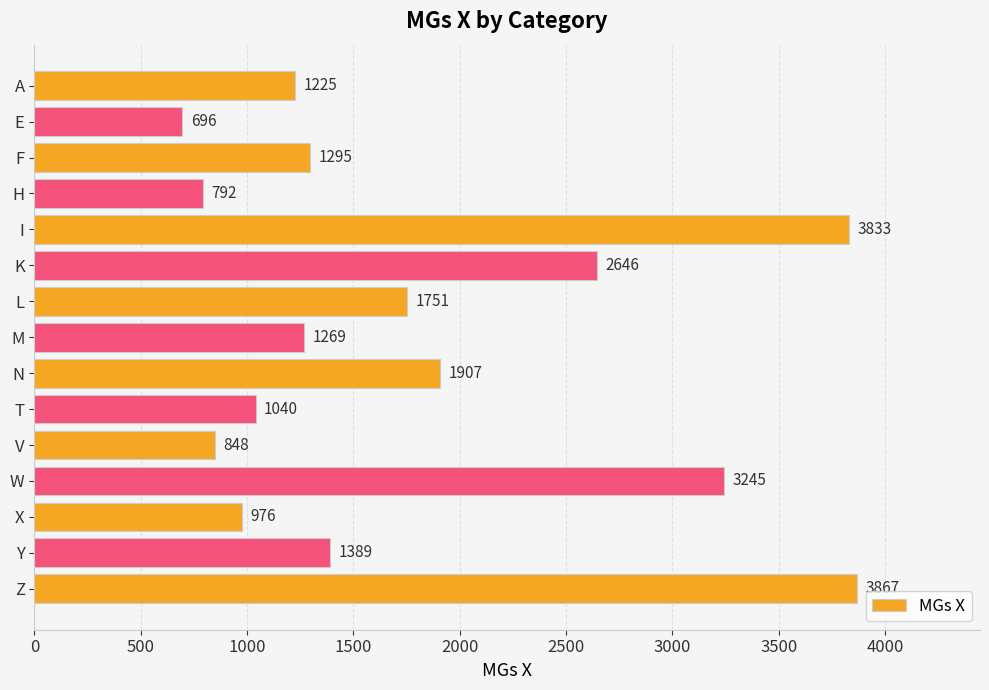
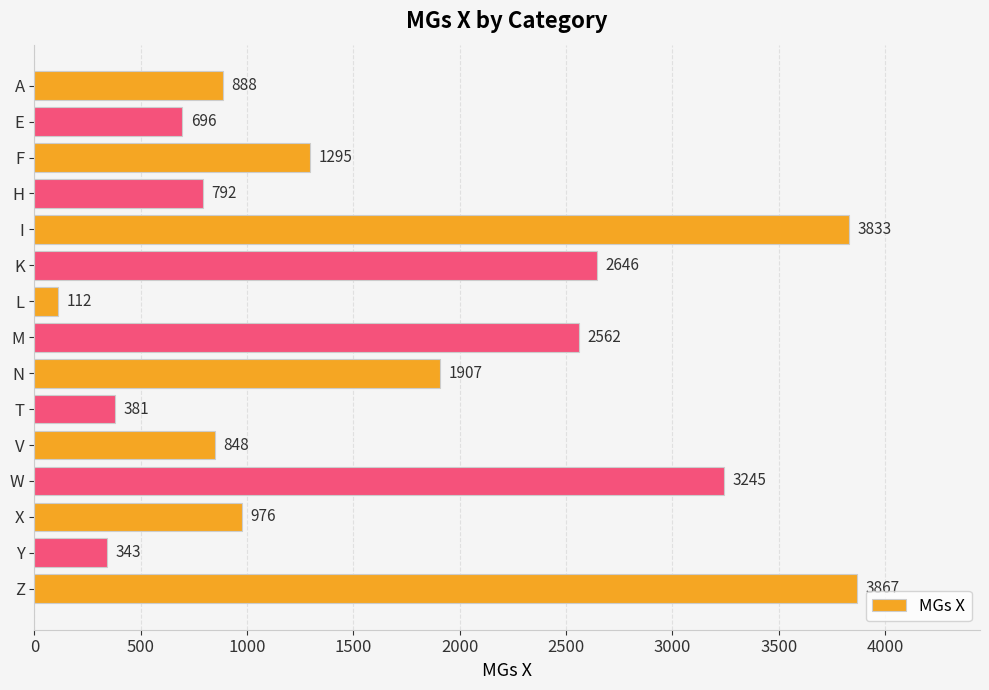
  {
-   "A": 1225,
+   "A": 888,
    "E": 696,
    "F": 1295,
    "H": 792,
    "I": 3833,
    "K": 2646,
-   "L": 1751,
-   "M": 1269,
+   "L": 112,
+   "M": 2562,
    "N": 1907,
-   "T": 1040,
+   "T": 381,
    "V": 848,
    "W": 3245,
    "X": 976,
-   "Y": 1389
+   "Y": 343
  }
